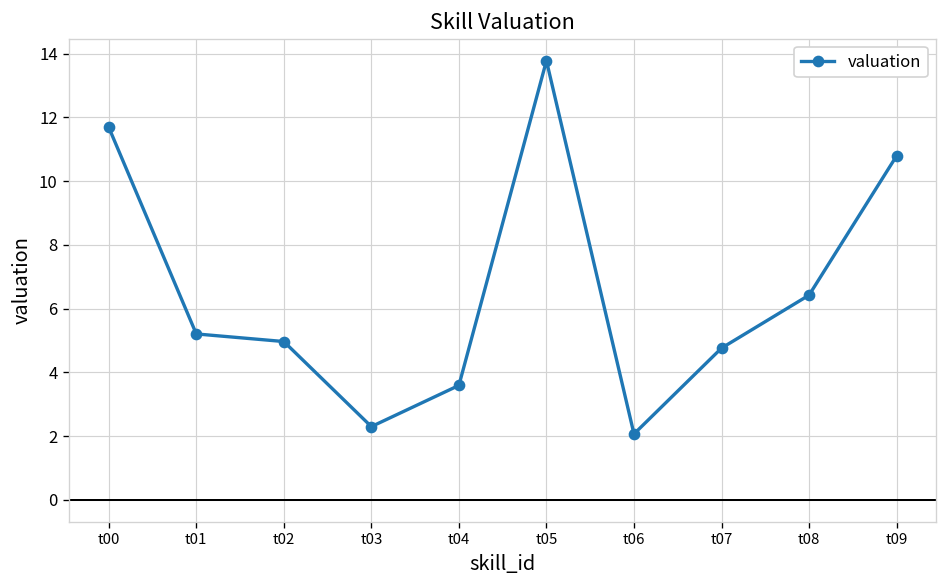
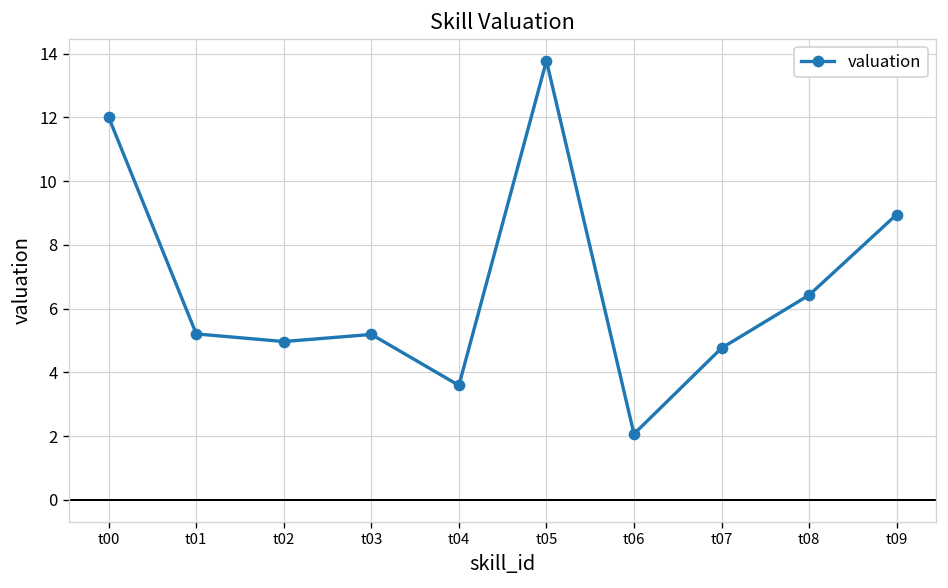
  {
-   "t00": 11.7,
+   "t00": 12.0,
    "t01": 5.2,
    "t02": 5.0,
-   "t03": 2.3,
+   "t03": 5.2,
    "t04": 3.6,
    "t05": 13.8,
    "t06": 2.1,
    "t07": 4.8,
    "t08": 6.4,
-   "t09": 10.8
+   "t09": 9.0
  }
